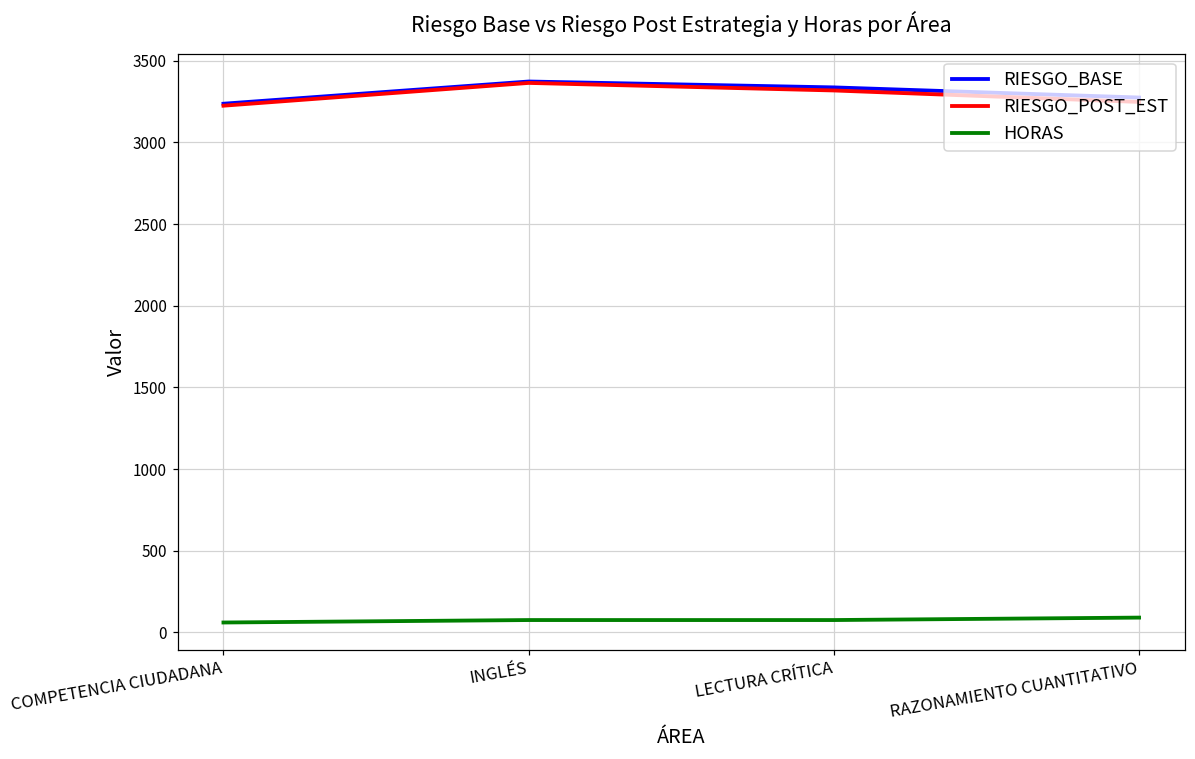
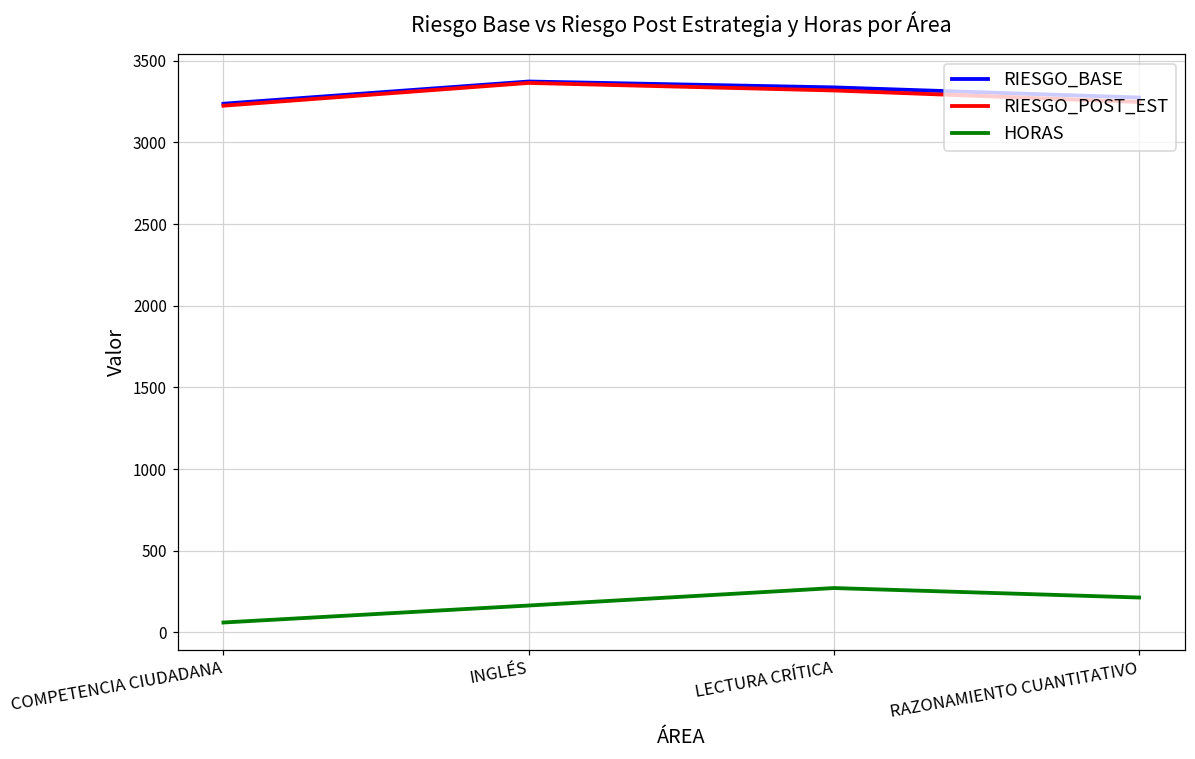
  {
    "RIESGO_BASE": {
      "LECTURA CRÍTICA": 3340
    },
    "RIESGO_POST_EST": {
      "LECTURA CRÍTICA": 3320
    },
    "HORAS": {
      "COMPETENCIA CIUDADANA": 60,
-     "INGLÉS": 80,
-     "LECTURA CRÍTICA": 80,
-     "RAZONAMIENTO CUANTITATIVO": 90
+     "INGLÉS": 160,
+     "LECTURA CRÍTICA": 270,
+     "RAZONAMIENTO CUANTITATIVO": 210
    }
  }
